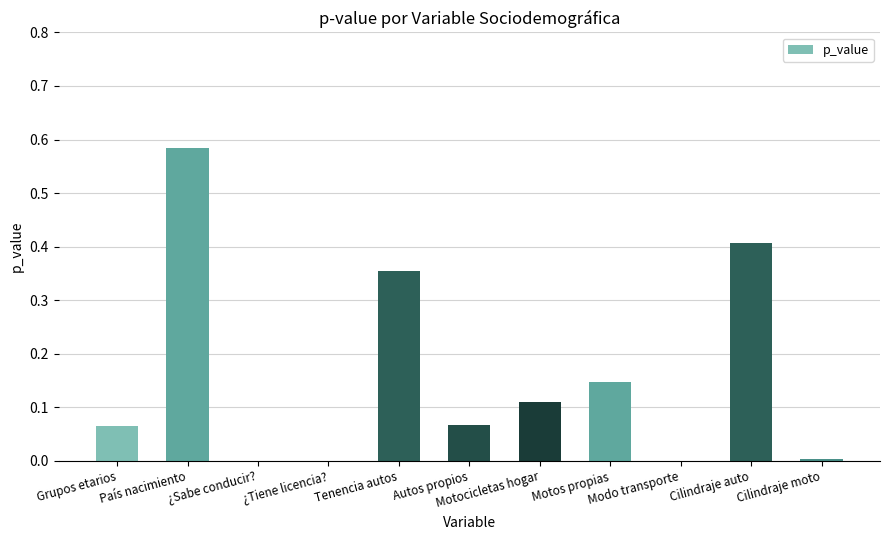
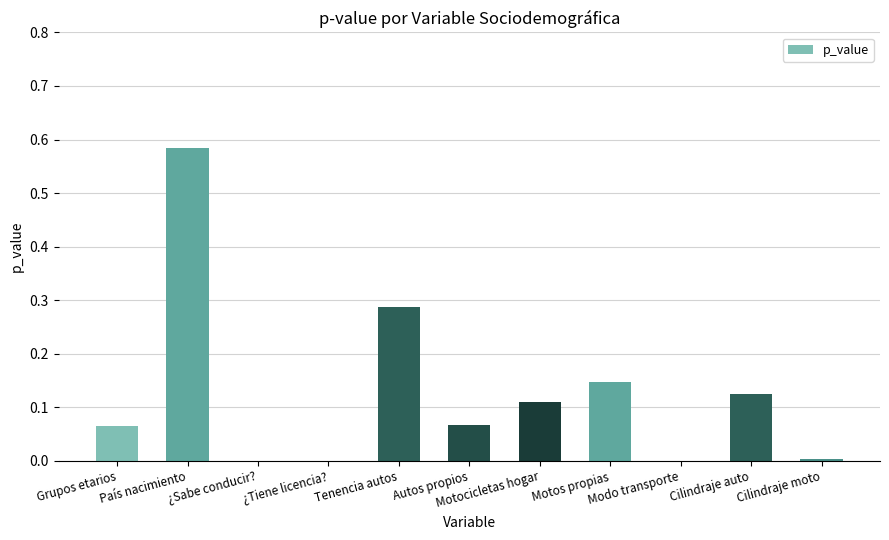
  {
    "Grupos etarios": 0.06,
    "País nacimiento": 0.58,
    "¿Sabe conducir?": 0.00,
    "¿Tiene licencia?": 0.00,
-   "Tenencia autos": 0.35,
+   "Tenencia autos": 0.29,
    "Autos propios": 0.07,
    "Motocicletas hogar": 0.11,
    "Motos propias": 0.15,
    "Modo transporte": 0.00,
-   "Cilindraje auto": 0.41
+   "Cilindraje auto": 0.13
  }
